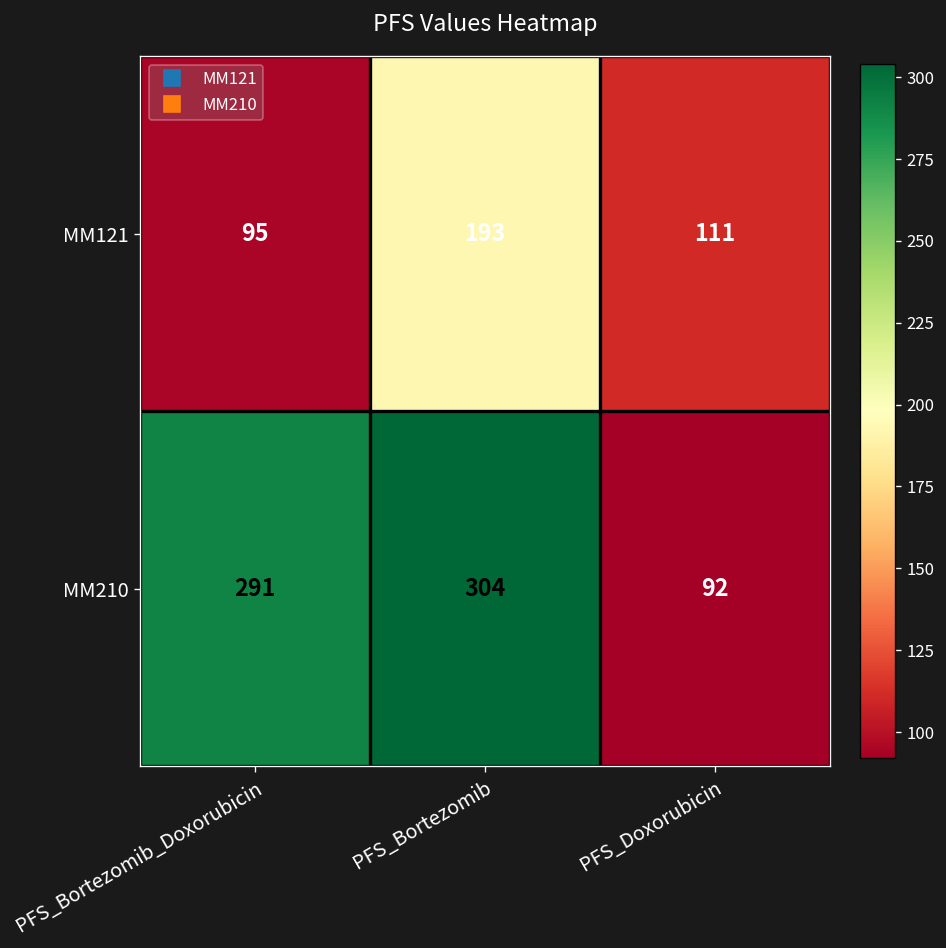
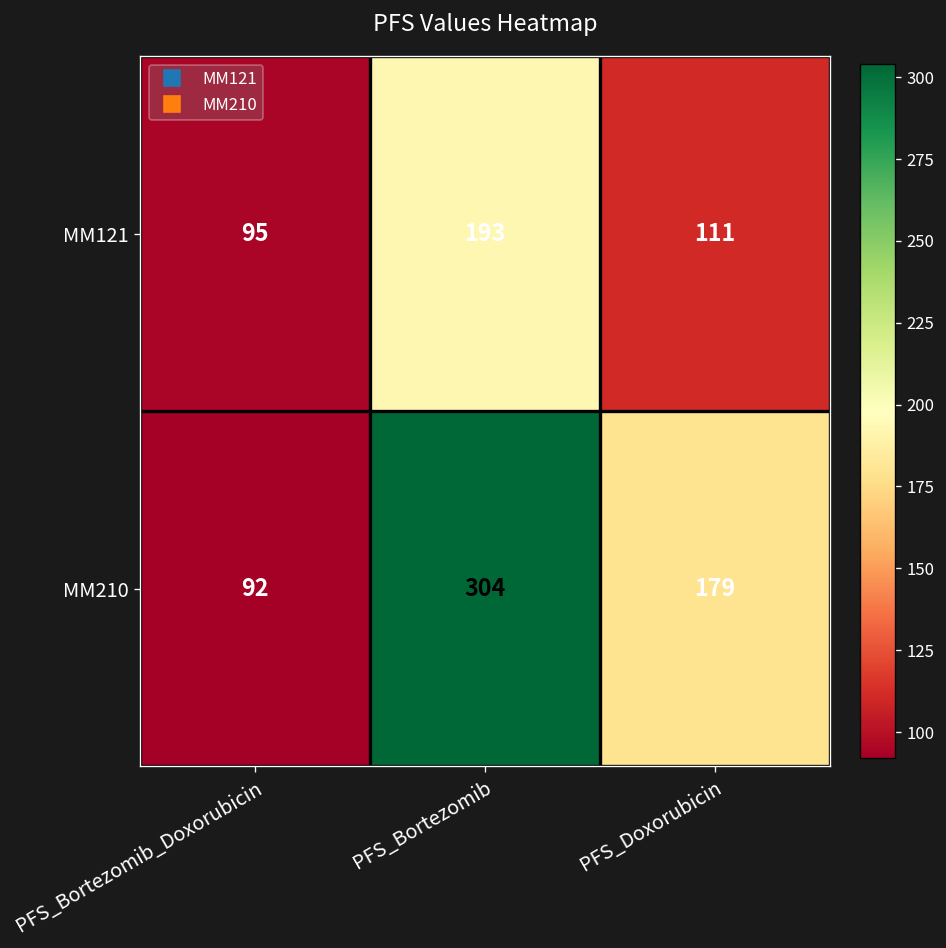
  {
    "MM121": {
      "PFS_Bortezomib_Doxorubicin": 95,
      "PFS_Bortezomib": 193,
      "PFS_Doxorubicin": 111
    },
    "MM210": {
-     "PFS_Bortezomib_Doxorubicin": 291,
+     "PFS_Bortezomib_Doxorubicin": 92,
      "PFS_Bortezomib": 304,
-     "PFS_Doxorubicin": 92
+     "PFS_Doxorubicin": 179
    }
  }
